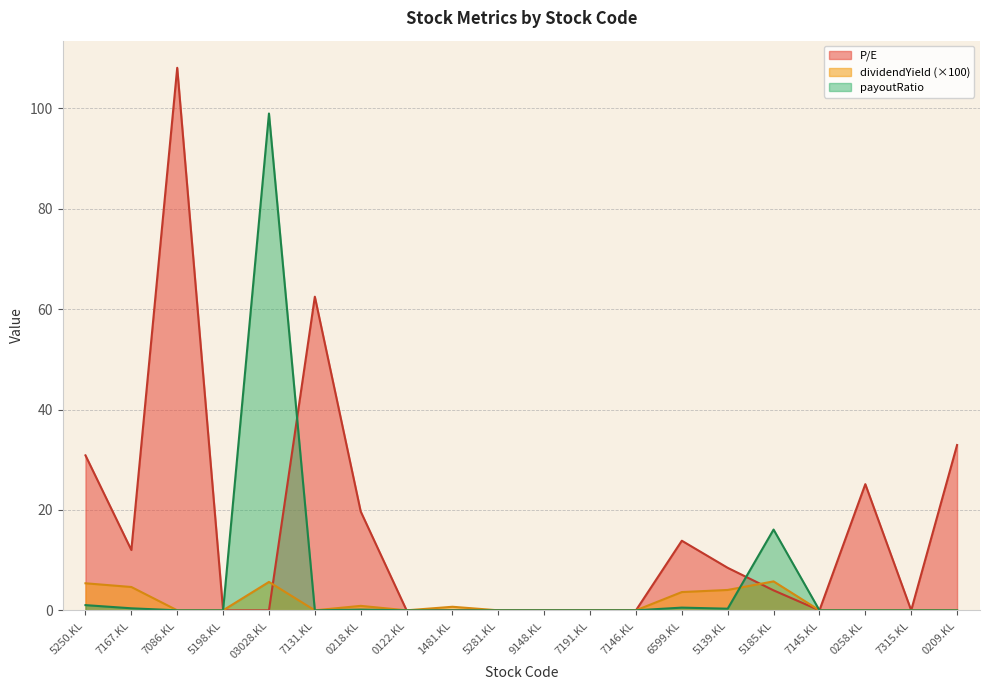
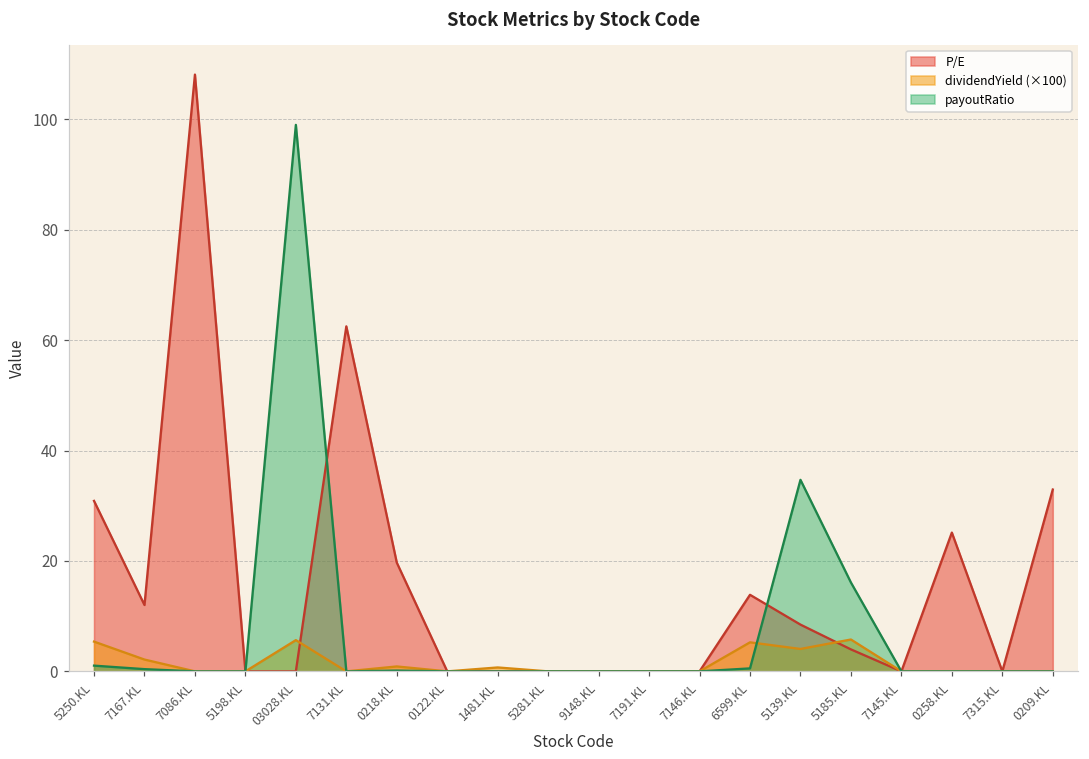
  {
    "P/E": {
      "5250.KL": 31,
      "7167.KL": 12,
      "7086.KL": 108,
      "03028.KL": 0,
      "7131.KL": 63,
      "0218.KL": 20,
      "6599.KL": 14,
      "5139.KL": 8,
      "5185.KL": 4,
      "0258.KL": 25,
      "0209.KL": 33
    },
    "dividendYield (×100)": {
      "5250.KL": 5,
-     "7167.KL": 5,
+     "7167.KL": 2,
      "03028.KL": 6,
      "0218.KL": 1,
      "1481.KL": 1,
-     "6599.KL": 4,
+     "6599.KL": 5,
      "5139.KL": 4,
      "5185.KL": 6
    },
    "payoutRatio": {
      "5250.KL": 1,
      "7167.KL": 0,
      "03028.KL": 99,
      "0218.KL": 0,
      "6599.KL": 1,
-     "5139.KL": 0,
+     "5139.KL": 35,
      "5185.KL": 16
    }
  }
